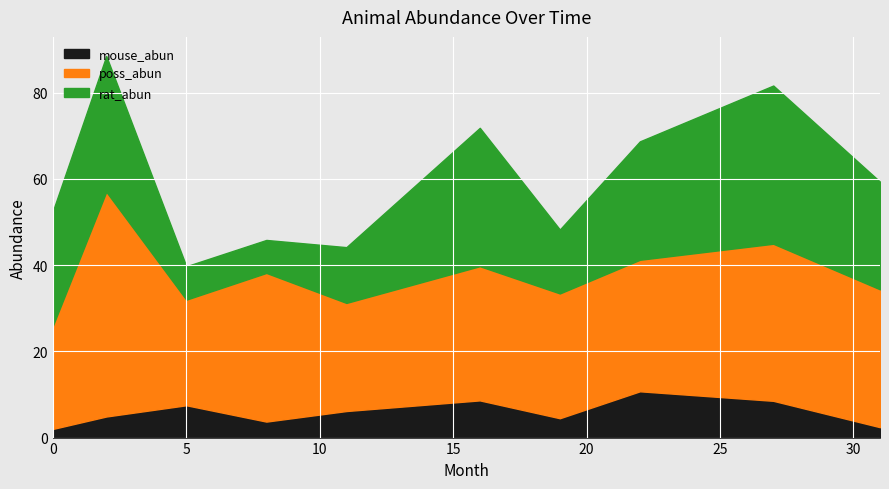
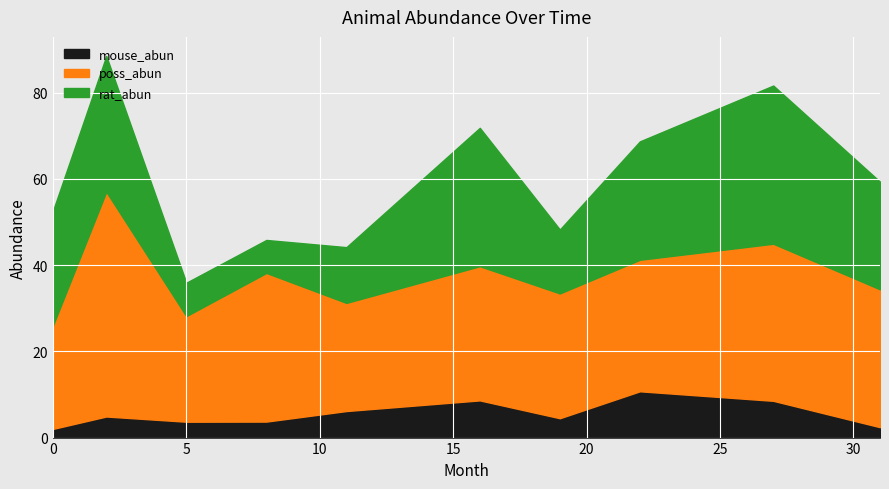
  {
    "mouse_abun": {
      "0": 2,
-     "5": 8
+     "5": 4
    },
    "poss_abun": {
      "0": 26
    },
    "rat_abun": {
      "0": 27,
      "5": 8
    }
  }
